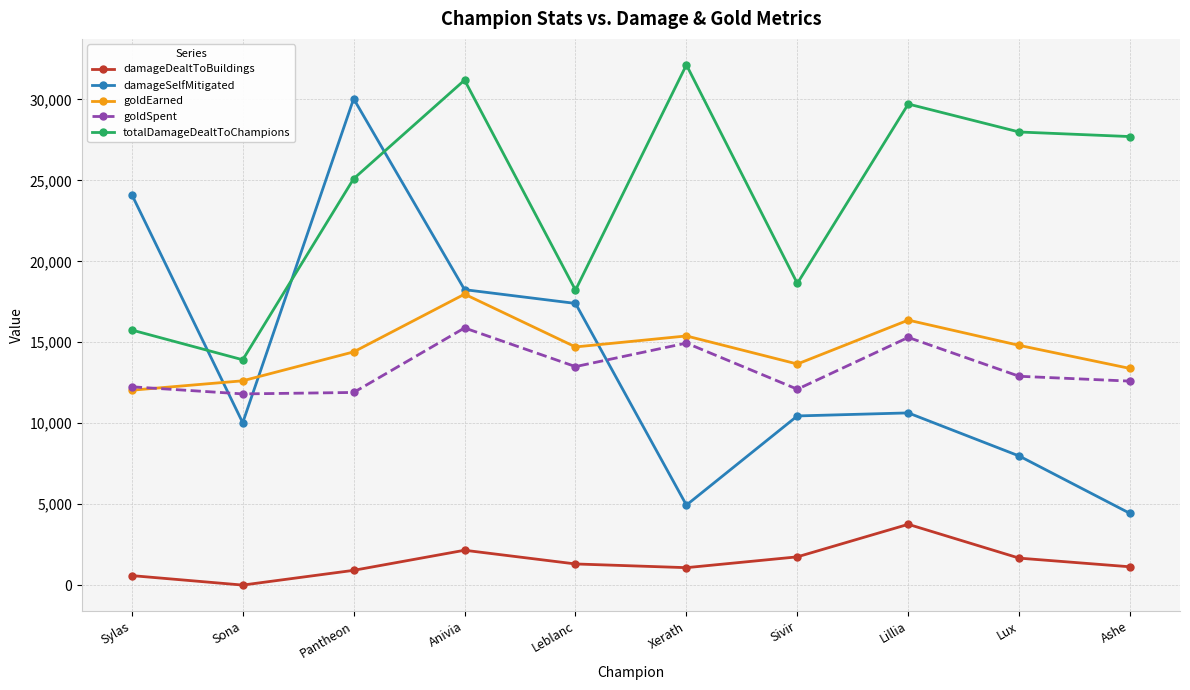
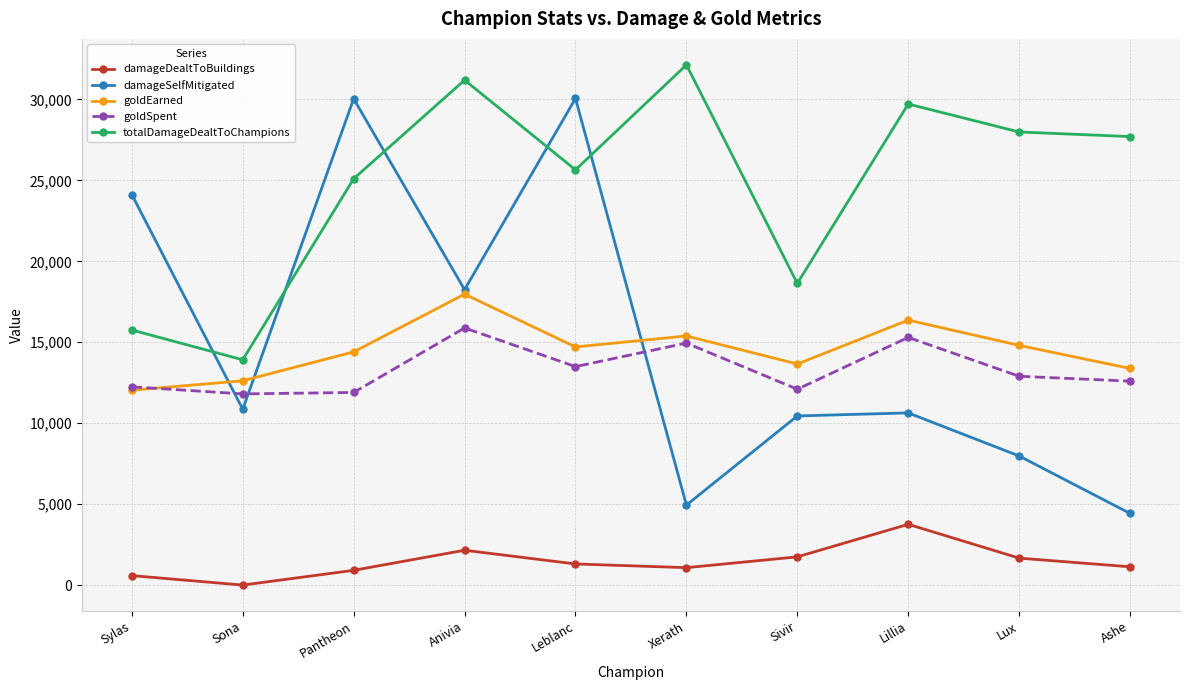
  {
    "damageDealtToBuildings": {
      "Sylas": "600",
      "Sona": "0",
      "Pantheon": "900",
      "Anivia": "2,200",
      "Leblanc": "1,300",
      "Xerath": "1,100",
      "Sivir": "1,700",
      "Lillia": "3,800",
      "Lux": "1,700",
      "Ashe": "1,100"
    },
    "damageSelfMitigated": {
      "Sylas": "24,100",
-     "Sona": "10,000",
+     "Sona": "10,900",
      "Pantheon": "30,000",
      "Anivia": "18,300",
-     "Leblanc": "17,400",
+     "Leblanc": "30,100",
      "Xerath": "4,900",
      "Sivir": "10,400",
      "Lillia": "10,600",
      "Lux": "8,000",
      "Ashe": "4,400"
    },
    "goldEarned": {
      "Sylas": "12,000",
      "Sona": "12,600",
      "Pantheon": "14,400",
      "Anivia": "18,000",
      "Leblanc": "14,700",
      "Xerath": "15,400",
      "Sivir": "13,700",
      "Lillia": "16,400",
      "Lux": "14,800",
      "Ashe": "13,400"
    },
    "goldSpent": {
      "Sylas": "12,300",
      "Sona": "11,800",
      "Pantheon": "11,900",
      "Anivia": "15,900",
      "Leblanc": "13,500",
      "Xerath": "15,000",
      "Sivir": "12,100",
      "Lillia": "15,300",
      "Lux": "12,900",
      "Ashe": "12,600"
    },
    "totalDamageDealtToChampions": {
      "Sylas": "15,800",
      "Sona": "13,900",
      "Pantheon": "25,100",
      "Anivia": "31,200",
-     "Leblanc": "18,200",
+     "Leblanc": "25,700",
      "Xerath": "32,100",
      "Sivir": "18,600",
      "Lillia": "29,700",
      "Lux": "28,000",
      "Ashe": "27,700"
    }
  }
